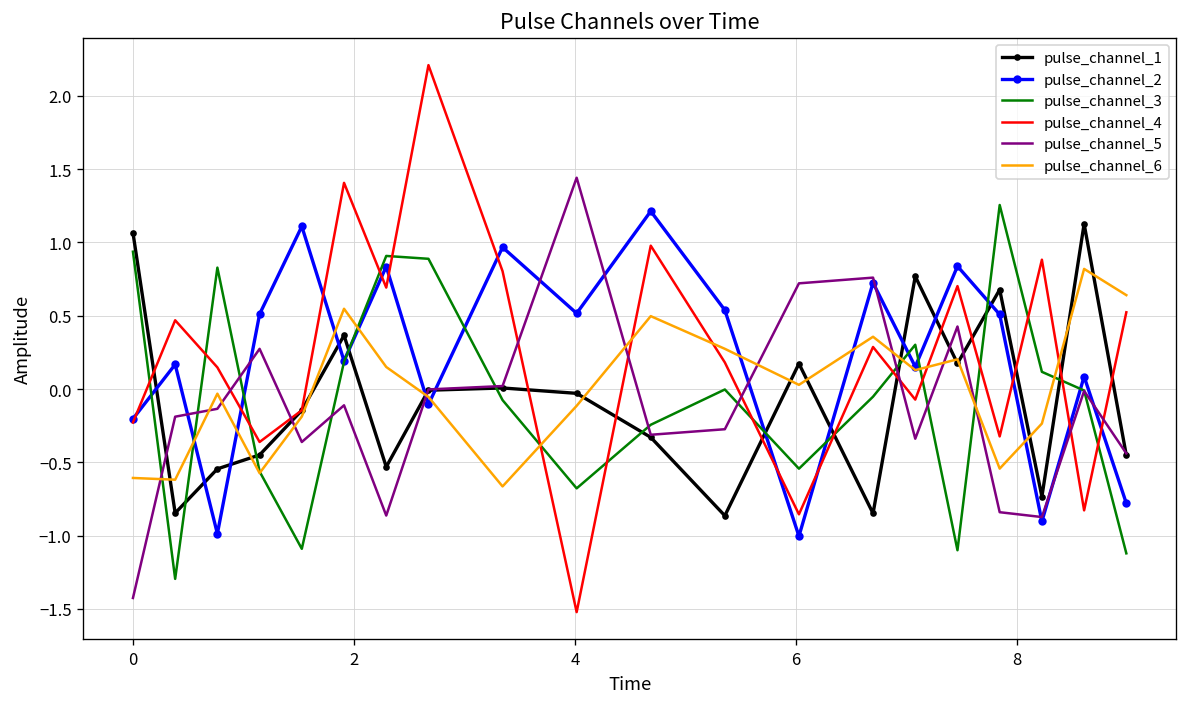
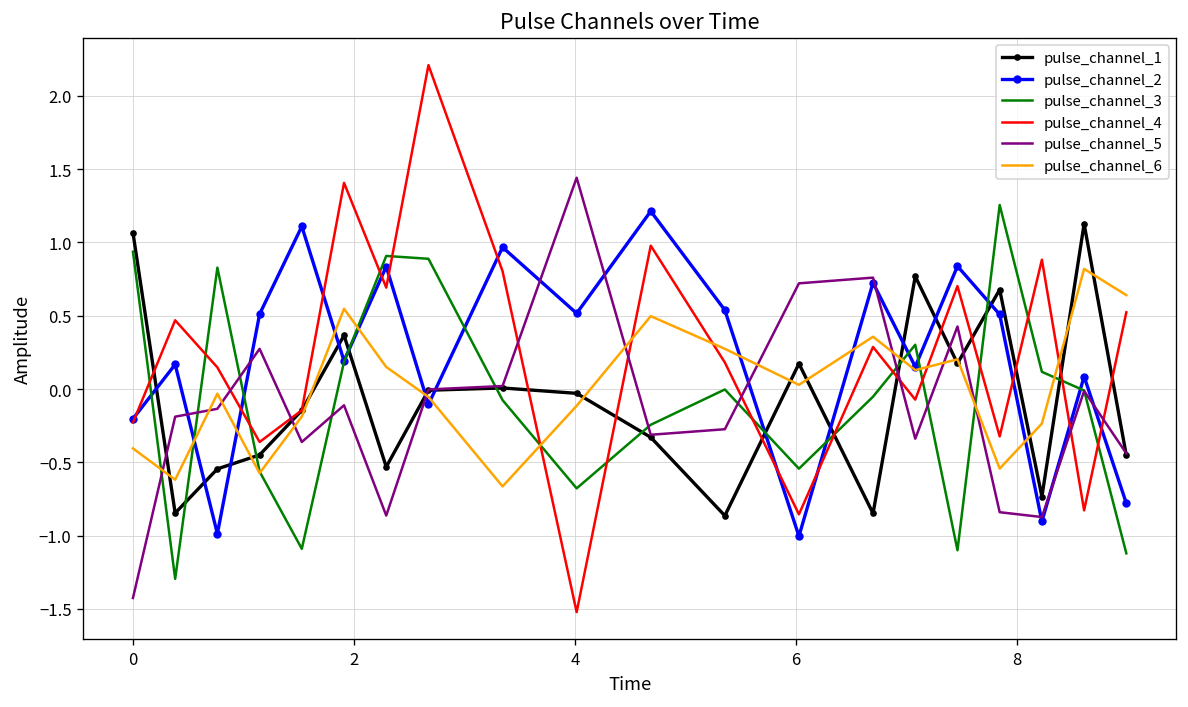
  {
    "pulse_channel_1": {
      "0": 1.07
    },
    "pulse_channel_2": {
      "0": -0.20
    },
    "pulse_channel_3": {
      "0": 0.94
    },
    "pulse_channel_4": {
      "0": -0.23
    },
    "pulse_channel_5": {
      "0": -1.43
    },
    "pulse_channel_6": {
-     "0": -0.61
+     "0": -0.41
    }
  }
